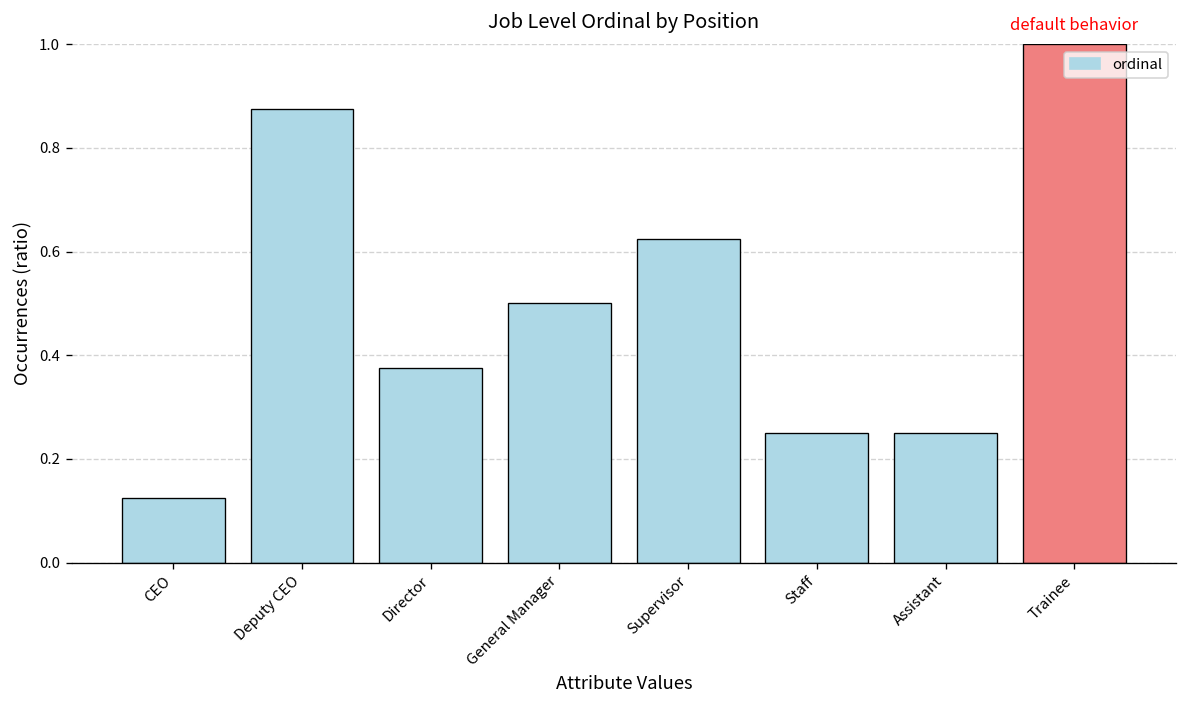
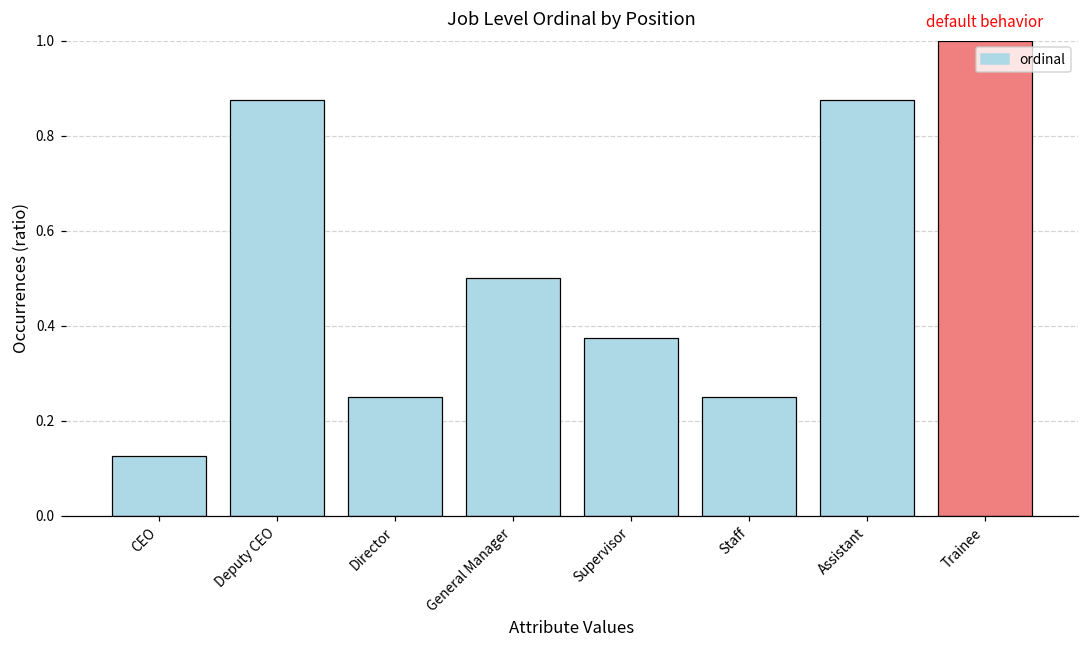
  {
    "CEO": 0.13,
    "Deputy CEO": 0.88,
-   "Director": 0.38,
+   "Director": 0.25,
    "General Manager": 0.50,
-   "Supervisor": 0.63,
+   "Supervisor": 0.38,
    "Staff": 0.25,
-   "Assistant": 0.25,
+   "Assistant": 0.88,
    "Trainee": 1.00
  }
